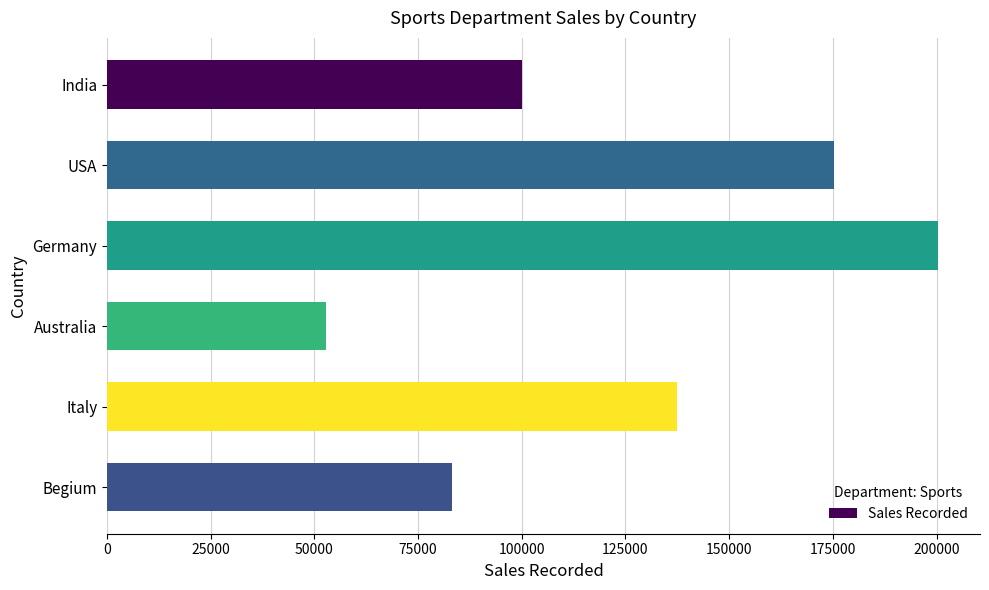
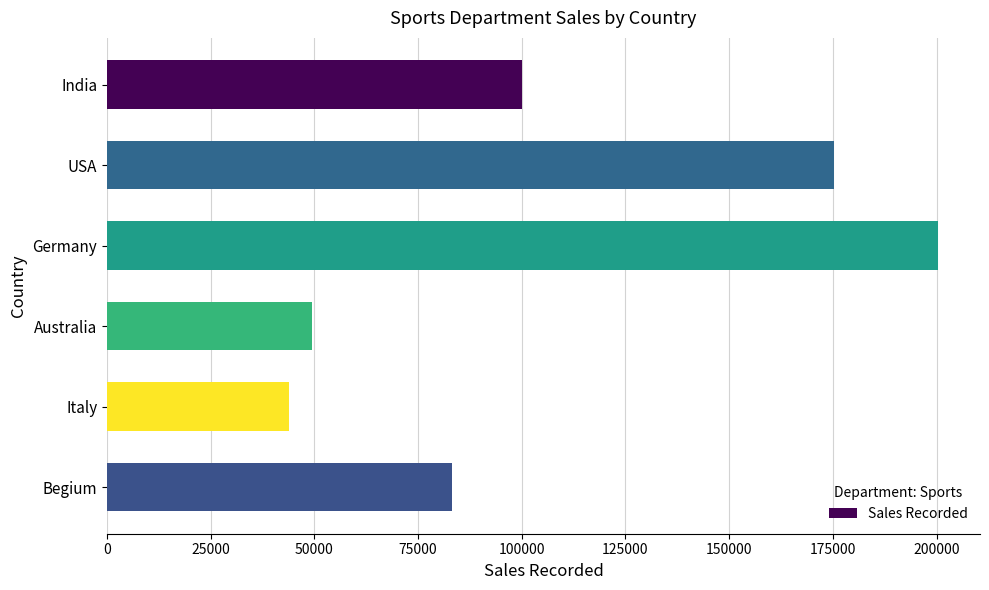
  {
    "India": 100000,
    "USA": 175000,
    "Germany": 200000,
-   "Australia": 53000,
-   "Italy": 137000,
+   "Australia": 49000,
+   "Italy": 44000,
    "Begium": 83000
  }
